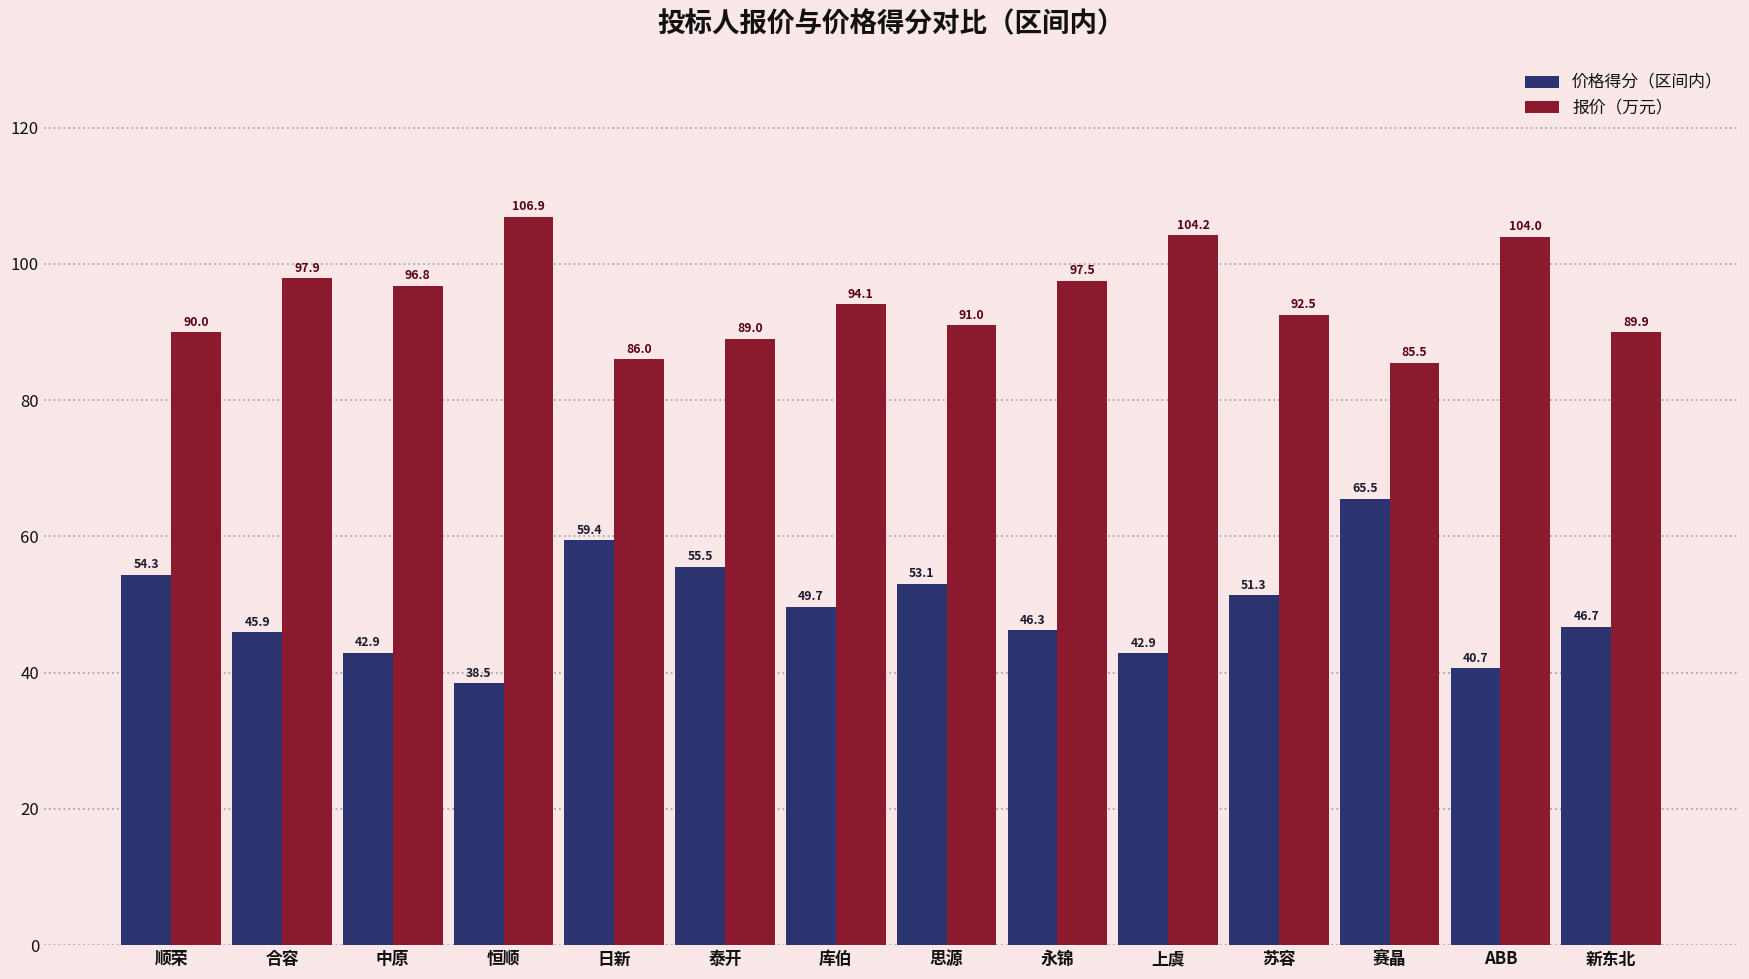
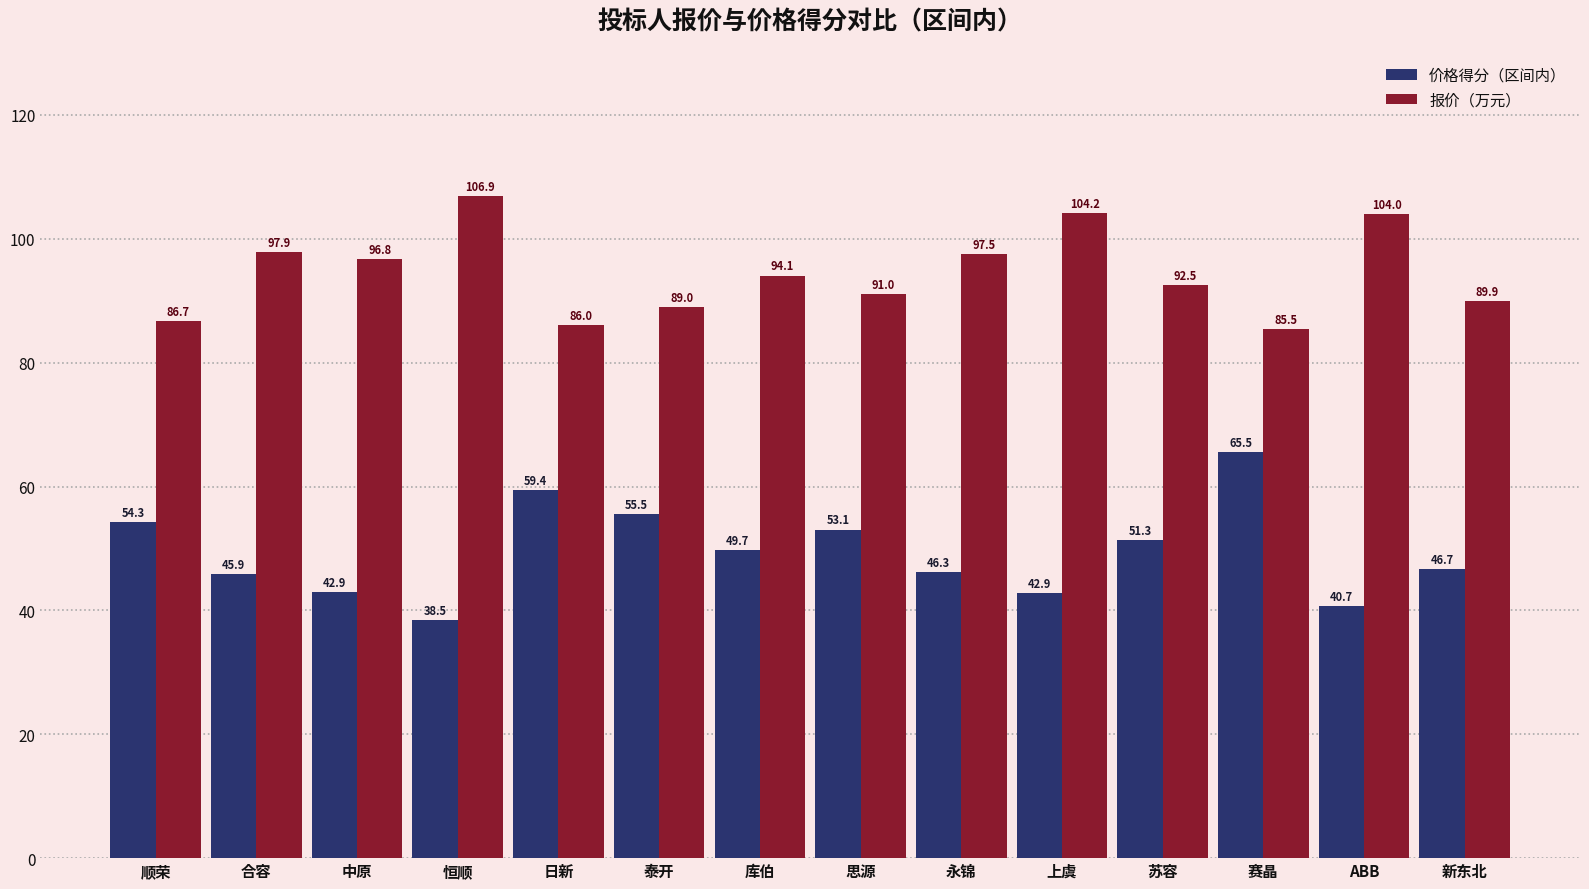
  {
    "价格得分（区间内）": {
      "顺荣": 54.3,
      "合容": 45.9,
      "中原": 42.9,
      "恒顺": 38.5,
      "日新": 59.4,
      "泰开": 55.5,
      "库伯": 49.7,
      "思源": 53.1,
      "永锦": 46.3,
      "上虞": 42.9,
      "苏容": 51.3,
      "赛晶": 65.5,
      "ABB": 40.7,
      "新东北": 46.7
    },
    "报价（万元）": {
-     "顺荣": 90.0,
+     "顺荣": 86.7,
      "合容": 97.9,
      "中原": 96.8,
      "恒顺": 106.9,
      "日新": 86.0,
      "泰开": 89.0,
      "库伯": 94.1,
      "思源": 91.0,
      "永锦": 97.5,
      "上虞": 104.2,
      "苏容": 92.5,
      "赛晶": 85.5,
      "ABB": 104.0,
      "新东北": 89.9
    }
  }
